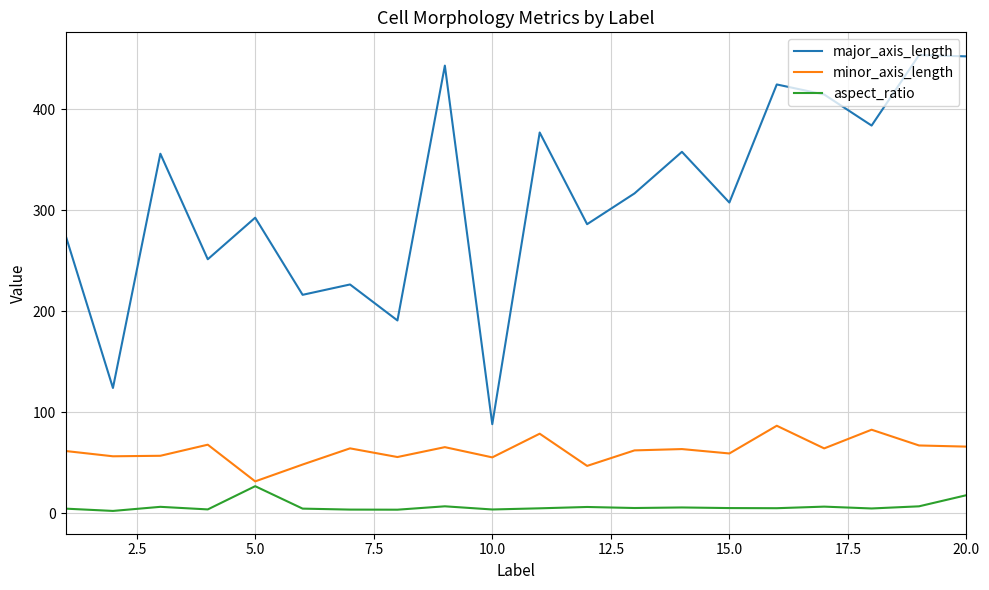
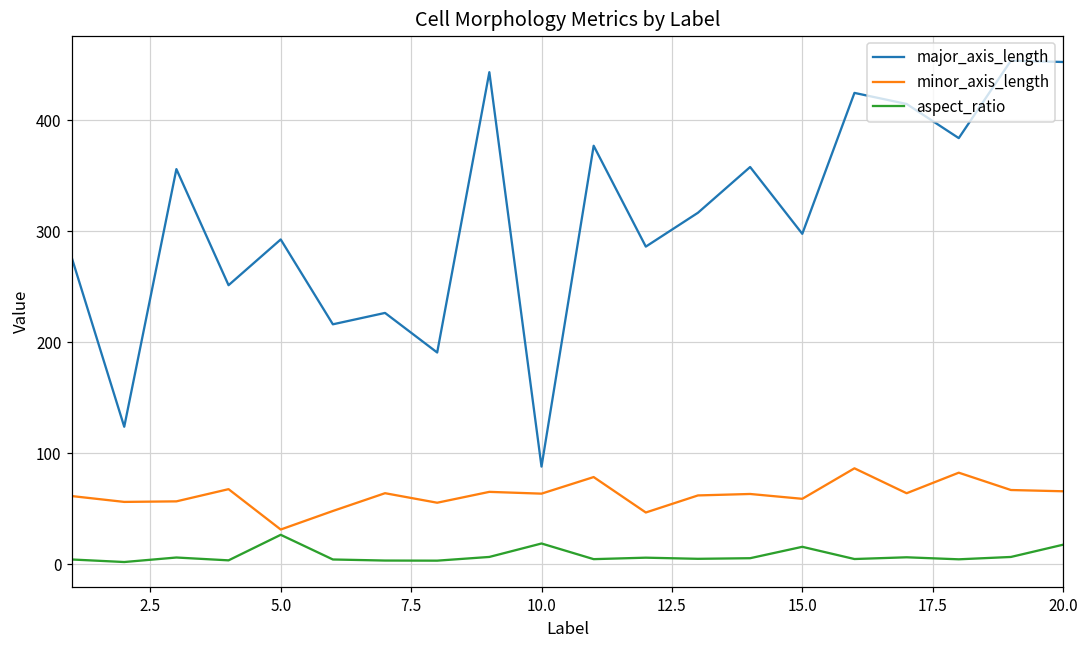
  {
    "major_axis_length": {
      "5.0": 293,
      "10.0": 88,
-     "15.0": 308,
+     "15.0": 298,
      "20.0": 453
    },
    "minor_axis_length": {
      "5.0": 31,
-     "10.0": 55,
+     "10.0": 64,
      "15.0": 59,
      "20.0": 66
    },
    "aspect_ratio": {
      "5.0": 27,
-     "10.0": 4,
-     "15.0": 5,
+     "10.0": 19,
+     "15.0": 16,
      "20.0": 18
    }
  }
